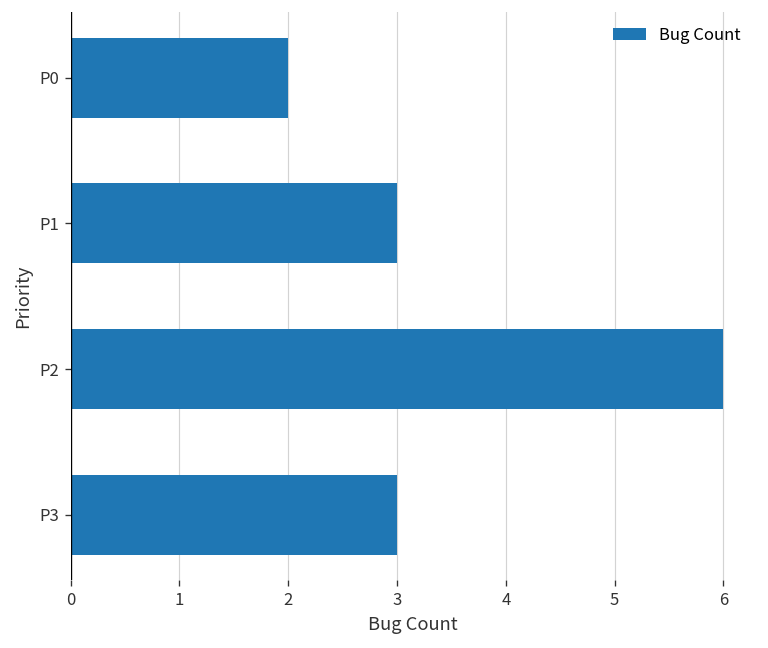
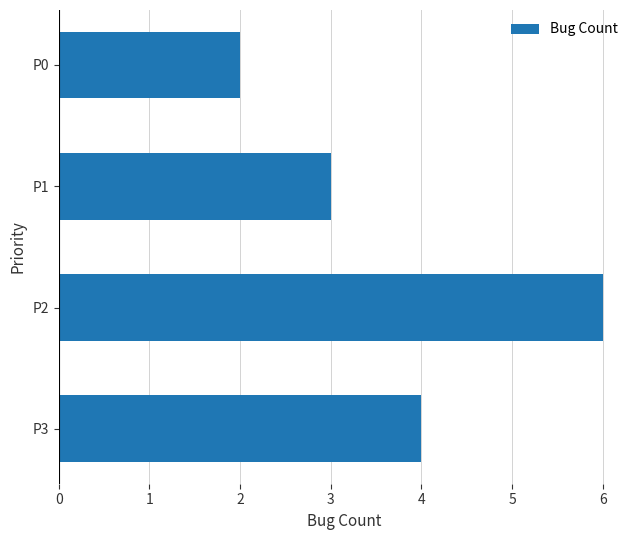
  {
    "P0": 2,
    "P1": 3,
    "P2": 6,
-   "P3": 3
+   "P3": 4
  }
